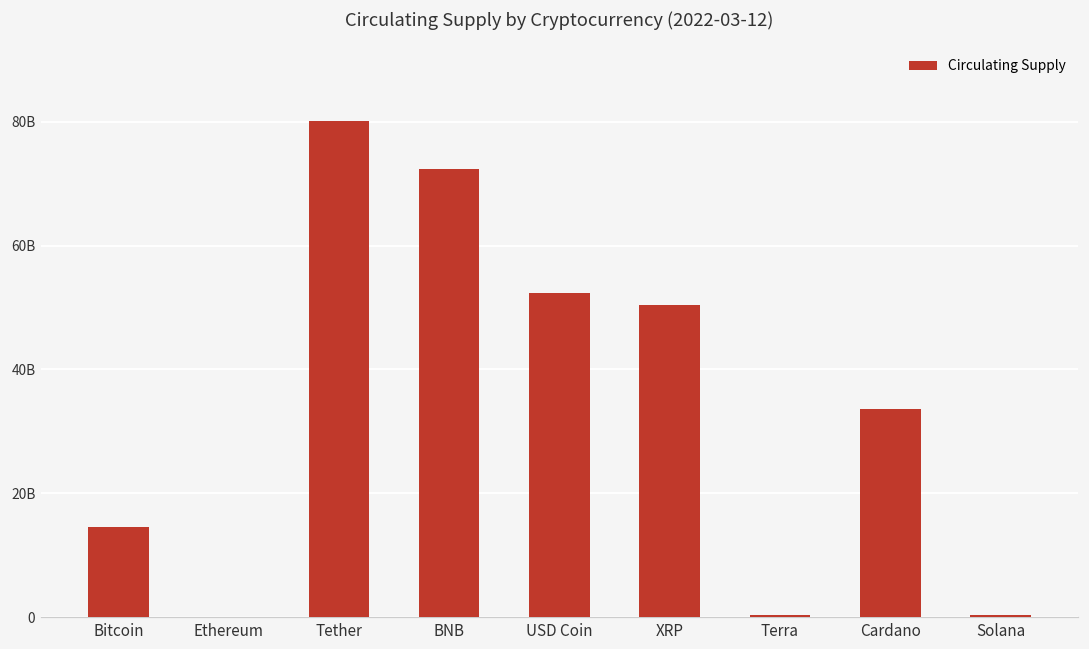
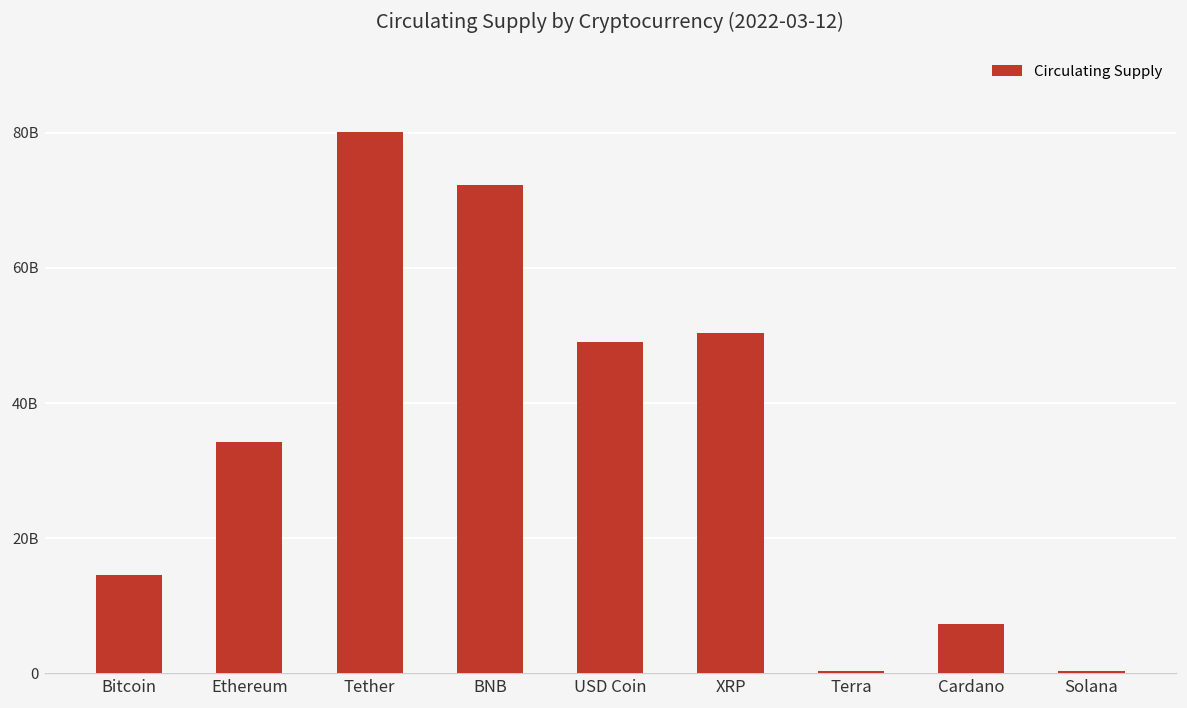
  {
    "Bitcoin": 15000000000,
-   "Ethereum": 0,
+   "Ethereum": 34000000000,
    "Tether": 80000000000,
    "BNB": 72000000000,
-   "USD Coin": 52000000000,
+   "USD Coin": 49000000000,
    "XRP": 50000000000,
-   "Cardano": 34000000000
+   "Cardano": 7000000000
  }
